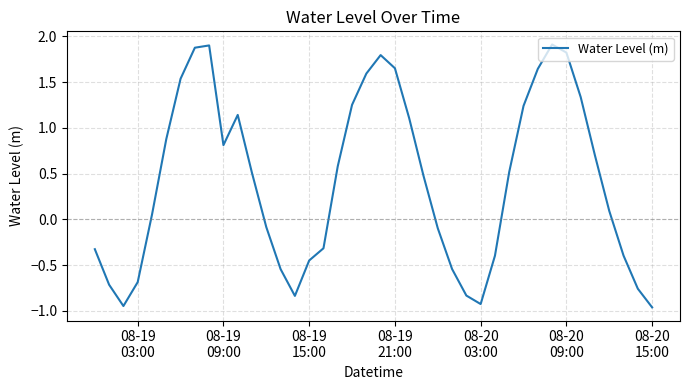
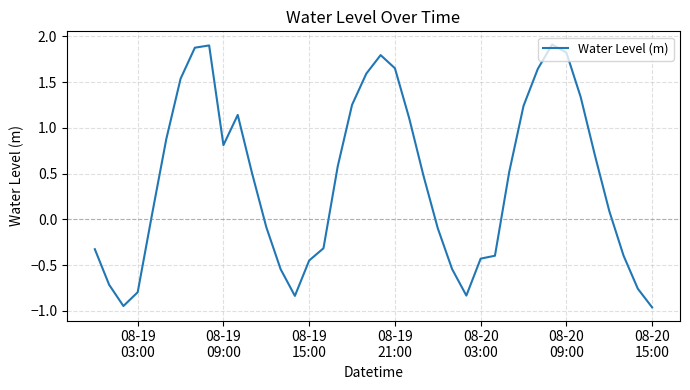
  {
-   "08-19 03:00": -0.7,
+   "08-19 03:00": -0.8,
    "08-19 09:00": 0.8,
    "08-19 15:00": -0.4,
    "08-19 21:00": 1.7,
-   "08-20 03:00": -0.9,
+   "08-20 03:00": -0.4,
    "08-20 15:00": -1.0
  }
